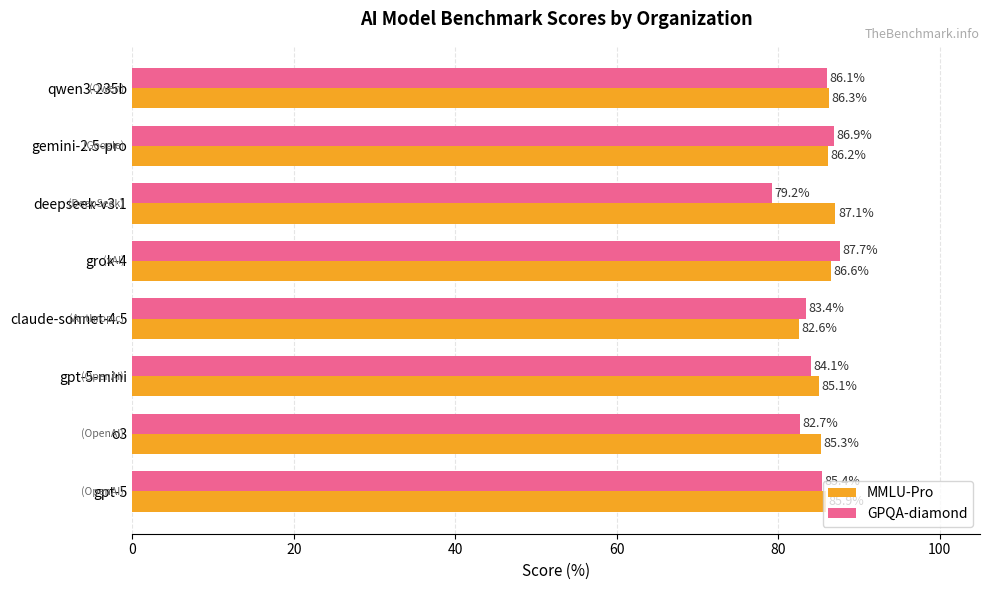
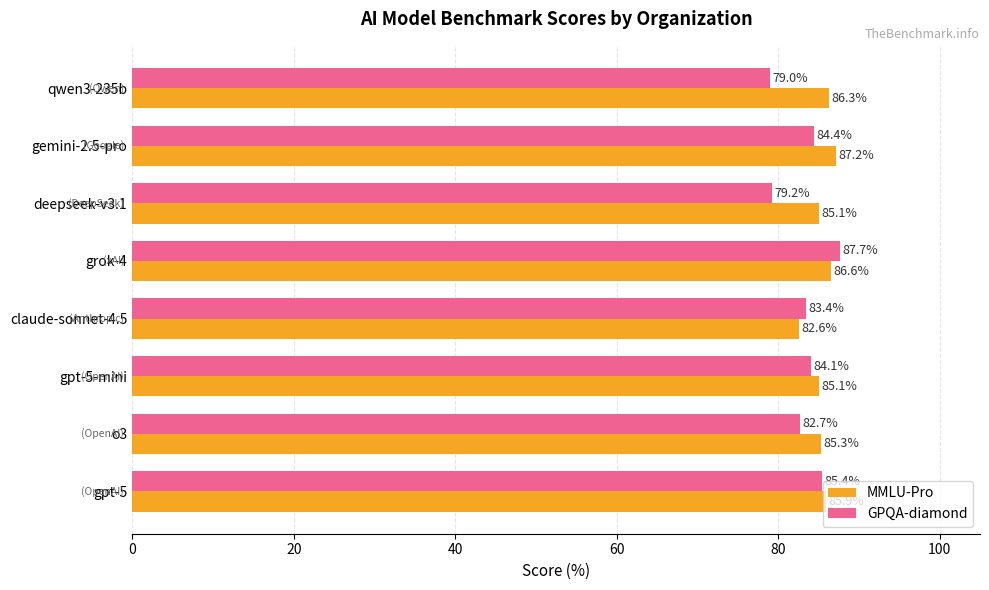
  {
    "MMLU-Pro": {
      "qwen3-235b": "86.3%",
-     "gemini-2.5-pro": "86.2%",
-     "deepseek-v3.1": "87.1%",
+     "gemini-2.5-pro": "87.2%",
+     "deepseek-v3.1": "85.1%",
      "grok-4": "86.6%",
      "claude-sonnet-4.5": "82.6%",
      "gpt-5-mini": "85.1%",
      "o3": "85.3%"
    },
    "GPQA-diamond": {
-     "qwen3-235b": "86.1%",
-     "gemini-2.5-pro": "86.9%",
+     "qwen3-235b": "79.0%",
+     "gemini-2.5-pro": "84.4%",
      "deepseek-v3.1": "79.2%",
      "grok-4": "87.7%",
      "claude-sonnet-4.5": "83.4%",
      "gpt-5-mini": "84.1%",
      "o3": "82.7%"
    }
  }
